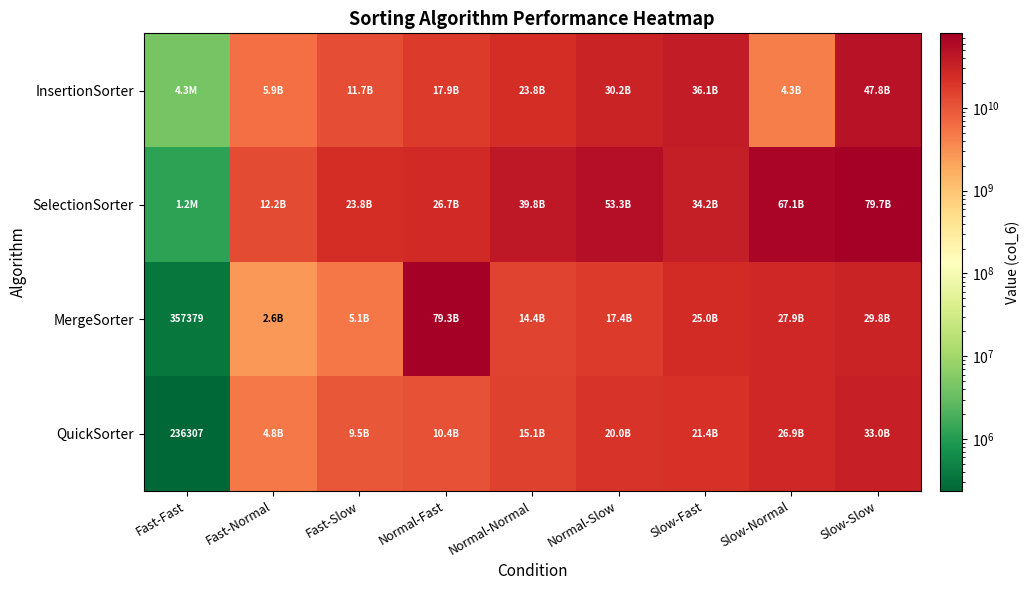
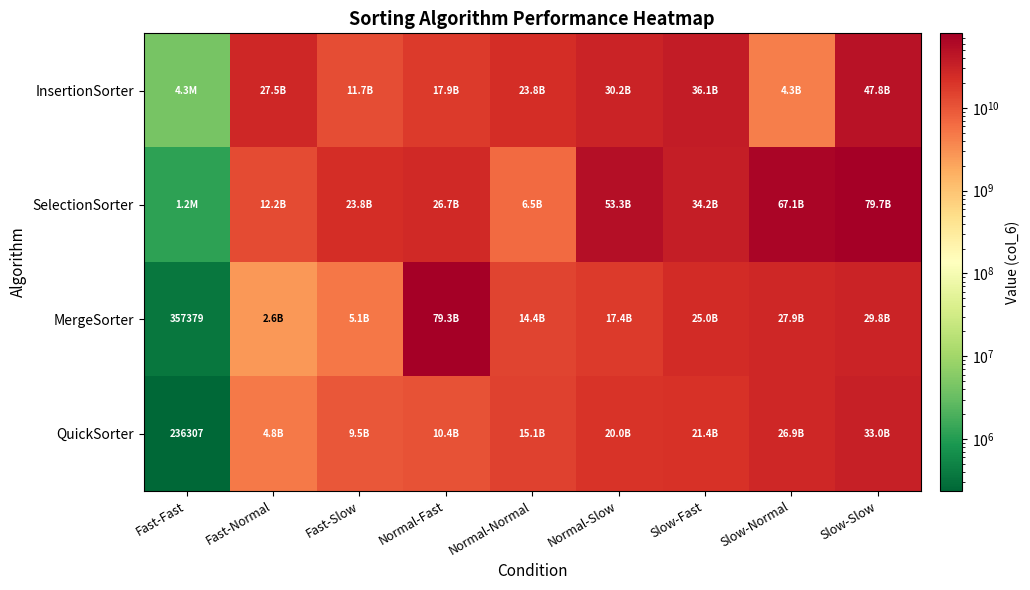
  {
    "InsertionSorter": {
      "Fast-Fast": "4.3M",
-     "Fast-Normal": "5.9B",
+     "Fast-Normal": "27.5B",
      "Fast-Slow": "11.7B",
      "Normal-Fast": "17.9B",
      "Normal-Normal": "23.8B",
      "Normal-Slow": "30.2B",
      "Slow-Fast": "36.1B",
      "Slow-Normal": "4.3B",
      "Slow-Slow": "47.8B"
    },
    "SelectionSorter": {
      "Fast-Fast": "1.2M",
      "Fast-Normal": "12.2B",
      "Fast-Slow": "23.8B",
      "Normal-Fast": "26.7B",
-     "Normal-Normal": "39.8B",
+     "Normal-Normal": "6.5B",
      "Normal-Slow": "53.3B",
      "Slow-Fast": "34.2B",
      "Slow-Normal": "67.1B",
      "Slow-Slow": "79.7B"
    },
    "MergeSorter": {
      "Fast-Fast": "357379",
      "Fast-Normal": "2.6B",
      "Fast-Slow": "5.1B",
      "Normal-Fast": "79.3B",
      "Normal-Normal": "14.4B",
      "Normal-Slow": "17.4B",
      "Slow-Fast": "25.0B",
      "Slow-Normal": "27.9B",
      "Slow-Slow": "29.8B"
    },
    "QuickSorter": {
      "Fast-Fast": "236307",
      "Fast-Normal": "4.8B",
      "Fast-Slow": "9.5B",
      "Normal-Fast": "10.4B",
      "Normal-Normal": "15.1B",
      "Normal-Slow": "20.0B",
      "Slow-Fast": "21.4B",
      "Slow-Normal": "26.9B",
      "Slow-Slow": "33.0B"
    }
  }
